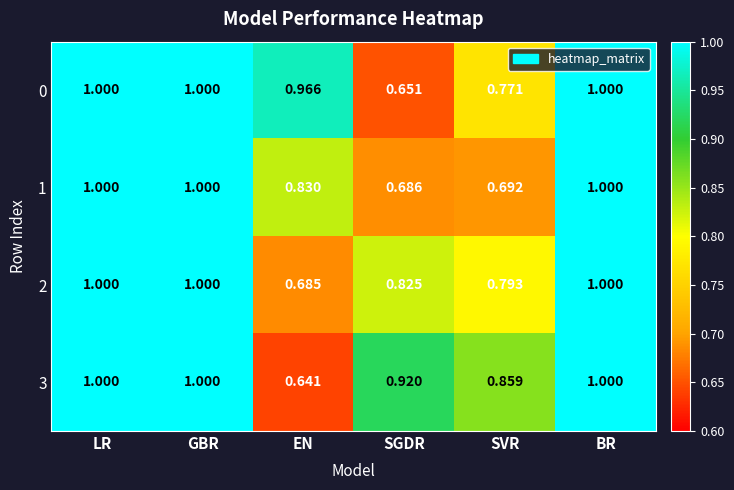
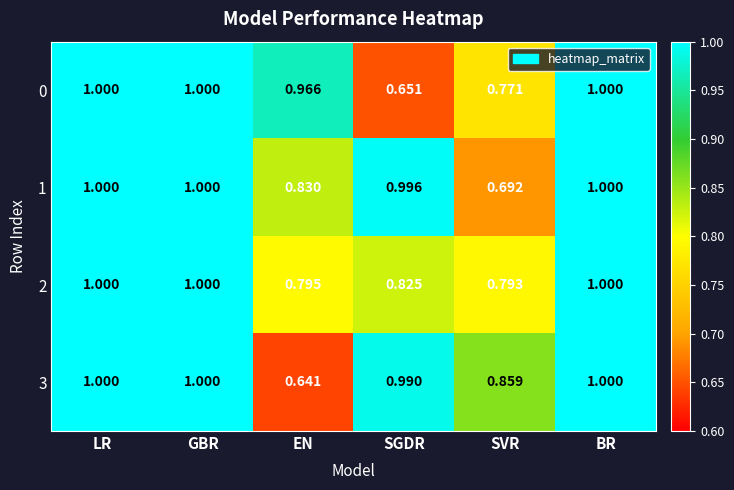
  {
    "0": {
      "LR": 1.000,
      "GBR": 1.000,
      "EN": 0.966,
      "SGDR": 0.651,
      "SVR": 0.771,
      "BR": 1.000
    },
    "1": {
      "LR": 1.000,
      "GBR": 1.000,
      "EN": 0.830,
-     "SGDR": 0.686,
+     "SGDR": 0.996,
      "SVR": 0.692,
      "BR": 1.000
    },
    "2": {
      "LR": 1.000,
      "GBR": 1.000,
-     "EN": 0.685,
+     "EN": 0.795,
      "SGDR": 0.825,
      "SVR": 0.793,
      "BR": 1.000
    },
    "3": {
      "LR": 1.000,
      "GBR": 1.000,
      "EN": 0.641,
-     "SGDR": 0.920,
+     "SGDR": 0.990,
      "SVR": 0.859,
      "BR": 1.000
    }
  }
